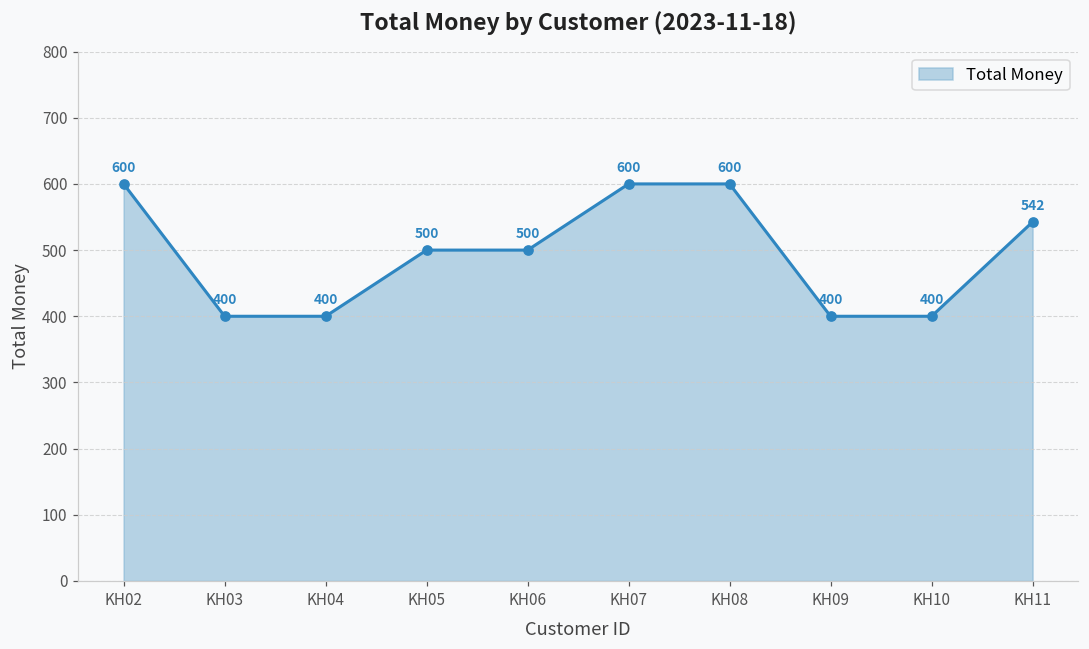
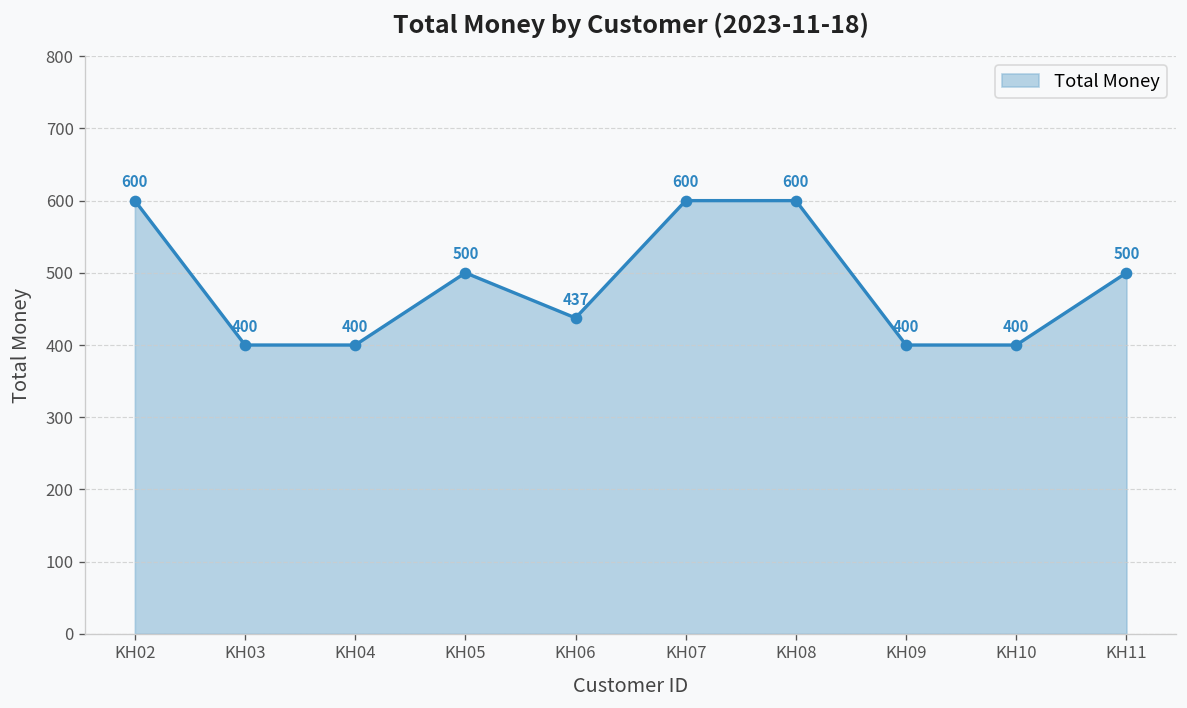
  {
    "KH02": 600,
    "KH03": 400,
    "KH04": 400,
    "KH05": 500,
-   "KH06": 500,
+   "KH06": 437,
    "KH07": 600,
    "KH08": 600,
    "KH09": 400,
    "KH10": 400,
-   "KH11": 542
+   "KH11": 500
  }
